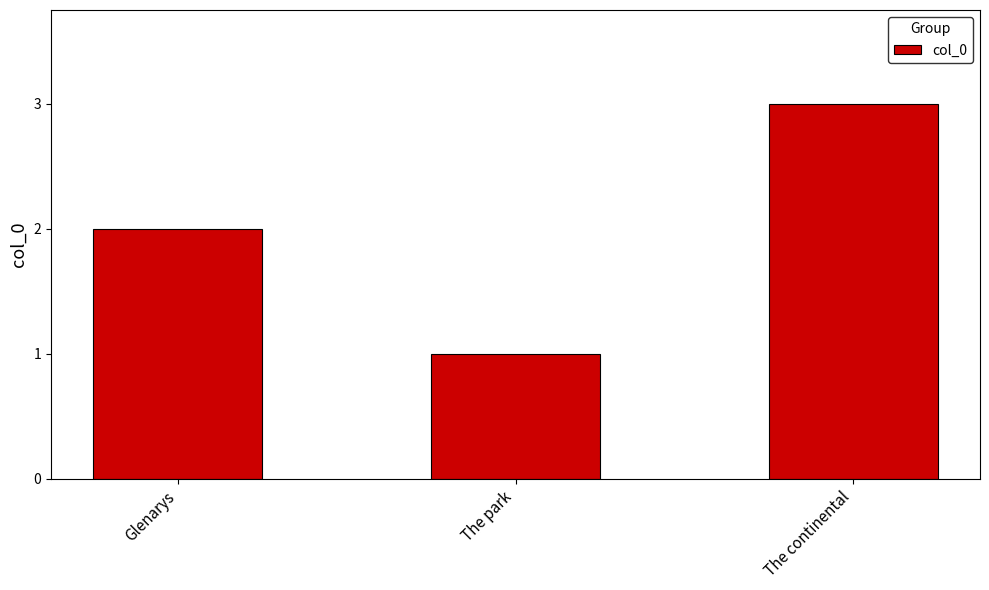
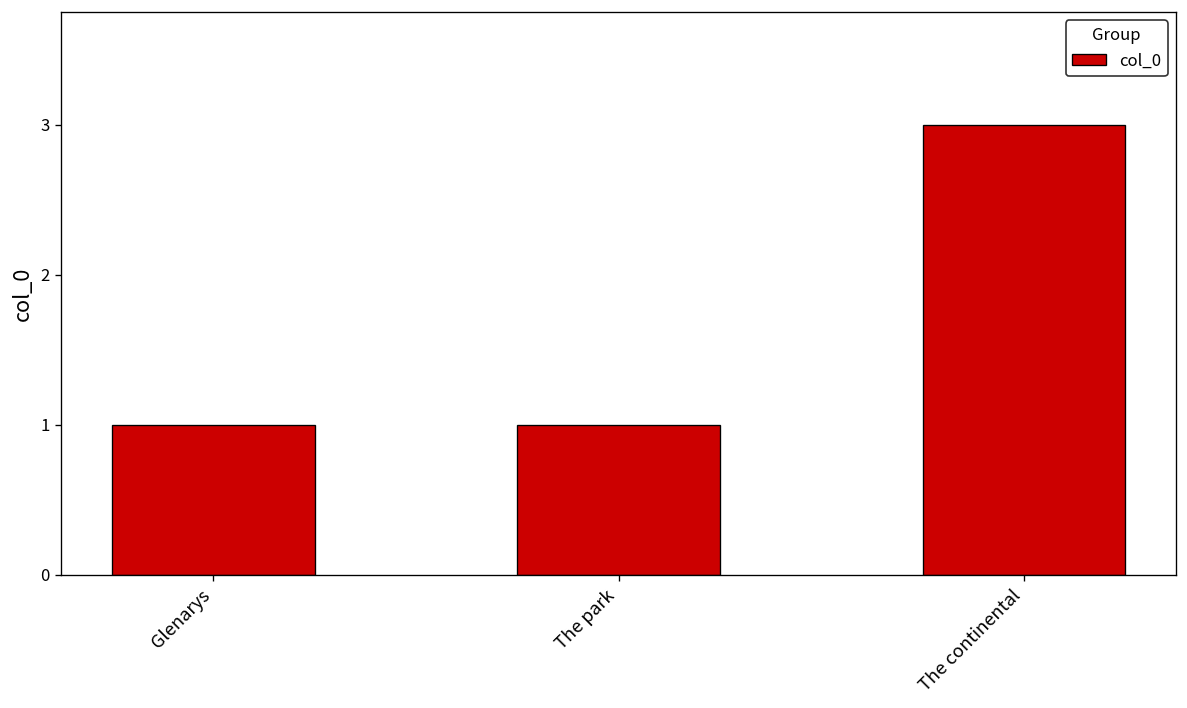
  {
-   "Glenarys": 2,
+   "Glenarys": 1,
    "The park": 1,
    "The continental": 3
  }
